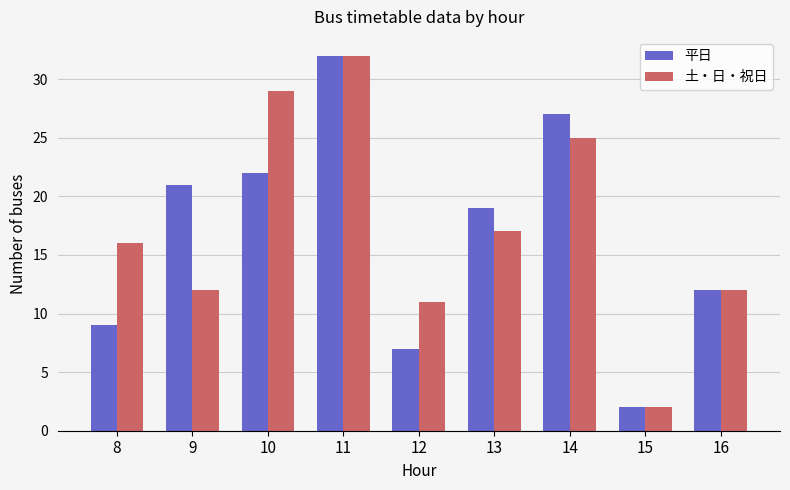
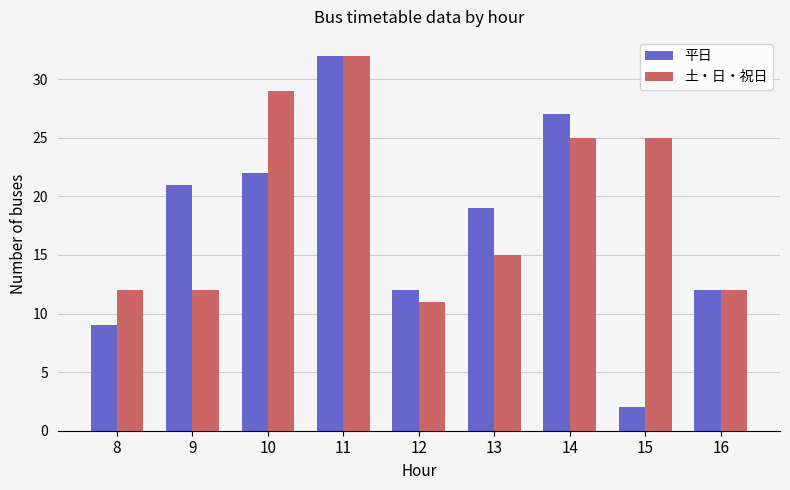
  {
    "平日": {
      "8": 9,
      "9": 21,
      "10": 22,
      "11": 32,
-     "12": 7,
+     "12": 12,
      "13": 19,
      "14": 27,
      "15": 2,
      "16": 12
    },
    "土・日・祝日": {
-     "8": 16,
+     "8": 12,
      "9": 12,
      "10": 29,
      "11": 32,
      "12": 11,
-     "13": 17,
+     "13": 15,
      "14": 25,
-     "15": 2,
+     "15": 25,
      "16": 12
    }
  }
